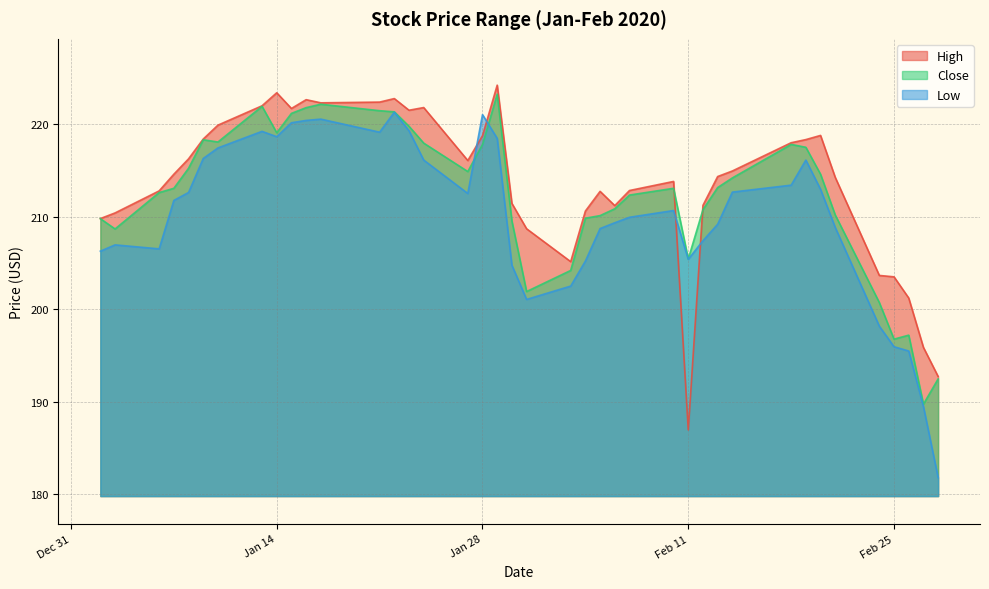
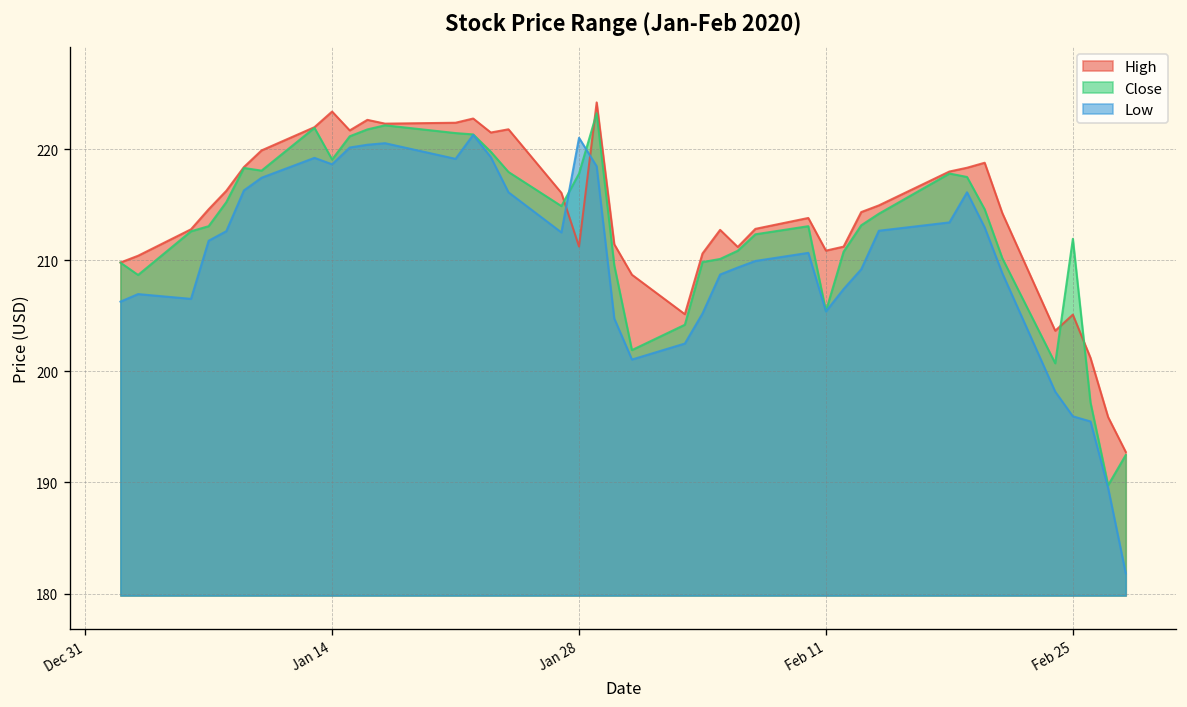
  {
    "High": {
      "Jan 14": 223,
-     "Jan 28": 219,
-     "Feb 11": 187,
-     "Feb 25": 204
+     "Jan 28": 211,
+     "Feb 11": 211,
+     "Feb 25": 205
    },
    "Close": {
      "Jan 14": 219,
      "Jan 28": 218,
-     "Feb 25": 197
+     "Feb 25": 212
    },
    "Low": {
      "Jan 14": 219,
      "Jan 28": 221,
      "Feb 25": 196
    }
  }
